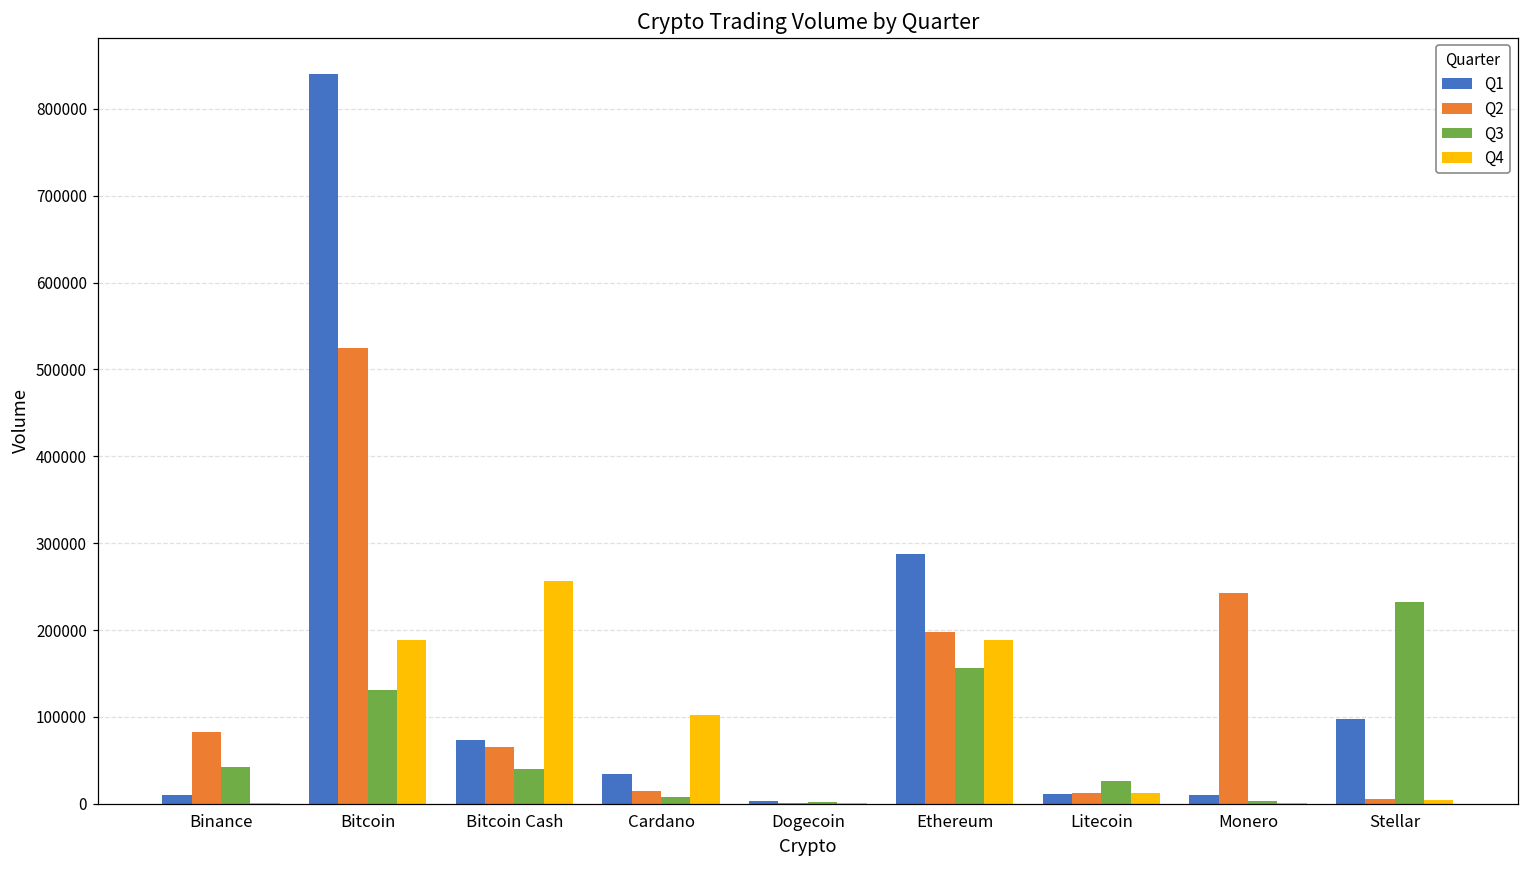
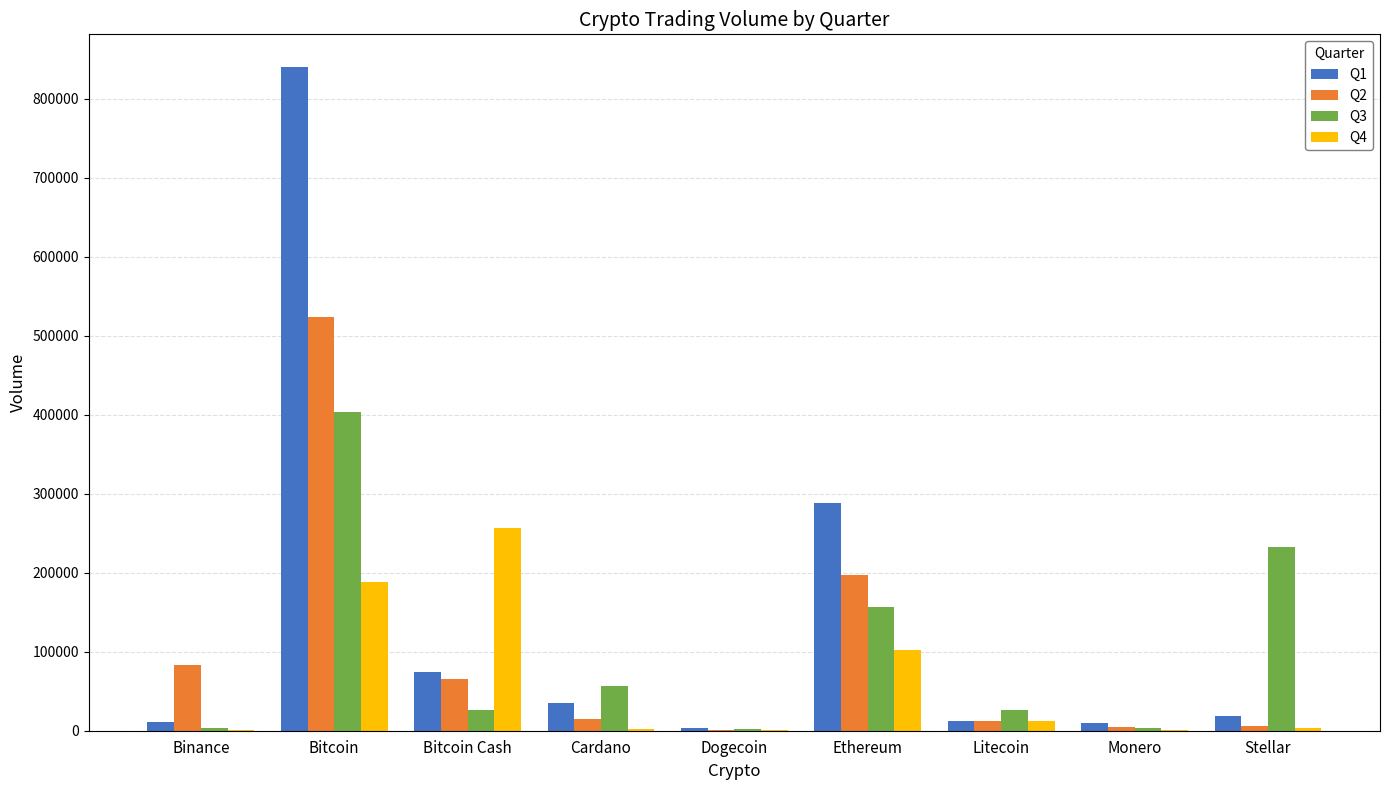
  {
    "Q1": {
      "Binance": 10000,
      "Bitcoin": 840000,
      "Bitcoin Cash": 70000,
      "Cardano": 30000,
      "Dogecoin": 0,
      "Ethereum": 290000,
      "Litecoin": 10000,
      "Monero": 10000,
-     "Stellar": 100000
+     "Stellar": 20000
    },
    "Q2": {
      "Binance": 80000,
      "Bitcoin": 520000,
      "Bitcoin Cash": 60000,
      "Cardano": 10000,
      "Ethereum": 200000,
      "Litecoin": 10000,
-     "Monero": 240000,
+     "Monero": 0,
      "Stellar": 10000
    },
    "Q3": {
-     "Binance": 40000,
-     "Bitcoin": 130000,
-     "Bitcoin Cash": 40000,
-     "Cardano": 10000,
+     "Binance": 0,
+     "Bitcoin": 400000,
+     "Bitcoin Cash": 30000,
+     "Cardano": 60000,
      "Ethereum": 160000,
      "Litecoin": 30000,
      "Stellar": 230000
    },
    "Q4": {
      "Bitcoin": 190000,
      "Bitcoin Cash": 260000,
-     "Cardano": 100000,
-     "Ethereum": 190000,
+     "Cardano": 0,
+     "Ethereum": 100000,
      "Litecoin": 10000,
      "Stellar": 0
    }
  }
